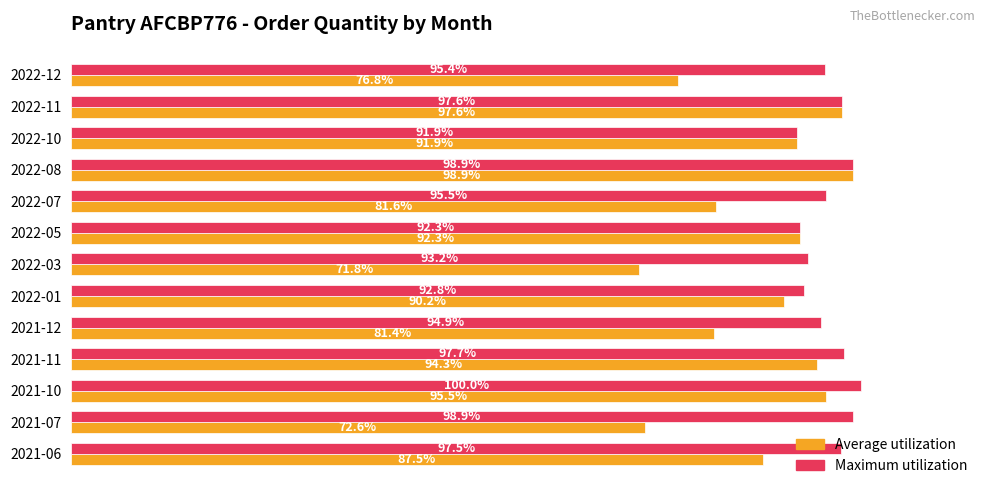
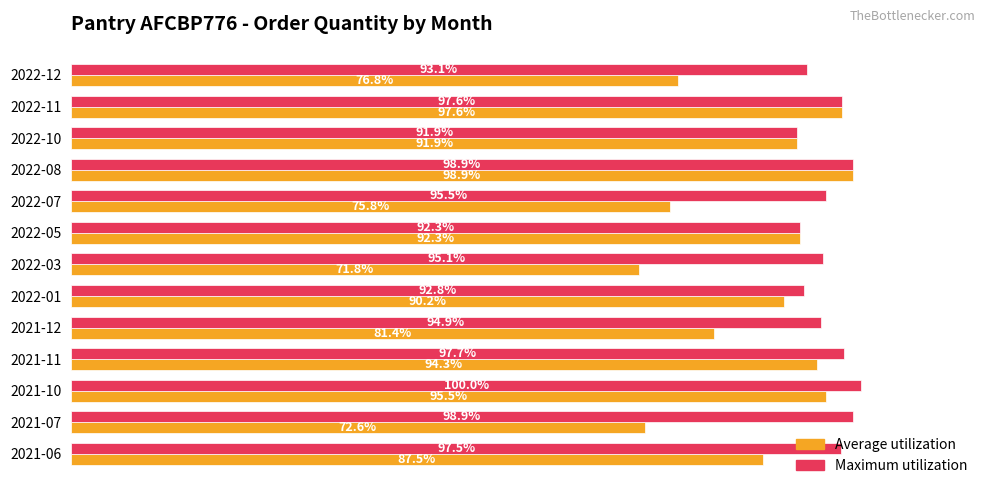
  {
    "Average utilization": {
      "2022-12": "76.8%",
      "2022-11": "97.6%",
      "2022-10": "91.9%",
-     "2022-07": "81.6%",
+     "2022-07": "75.8%",
      "2022-05": "92.3%",
      "2022-03": "71.8%",
      "2022-01": "90.2%",
      "2021-12": "81.4%",
      "2021-11": "94.3%",
      "2021-10": "95.5%",
      "2021-07": "72.6%",
      "2021-06": "87.5%"
    },
    "Maximum utilization": {
-     "2022-12": "95.4%",
+     "2022-12": "93.1%",
      "2022-11": "97.6%",
      "2022-10": "91.9%",
      "2022-07": "95.5%",
      "2022-05": "92.3%",
-     "2022-03": "93.2%",
+     "2022-03": "95.1%",
      "2022-01": "92.8%",
      "2021-12": "94.9%",
      "2021-11": "97.7%",
      "2021-10": "100.0%",
      "2021-07": "98.9%",
      "2021-06": "97.5%"
    }
  }
